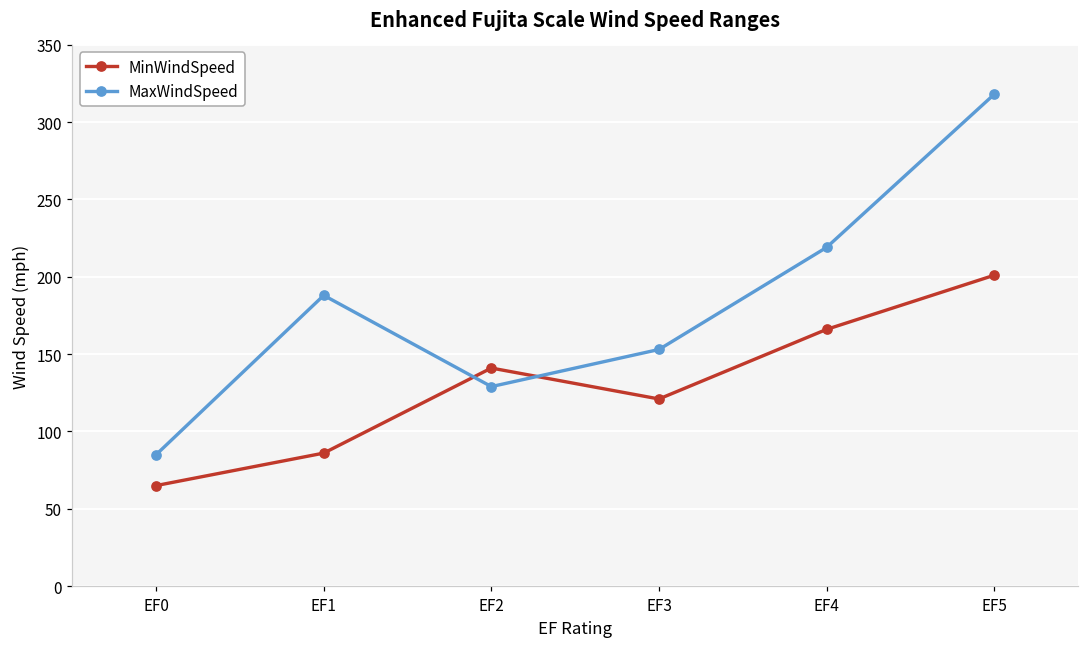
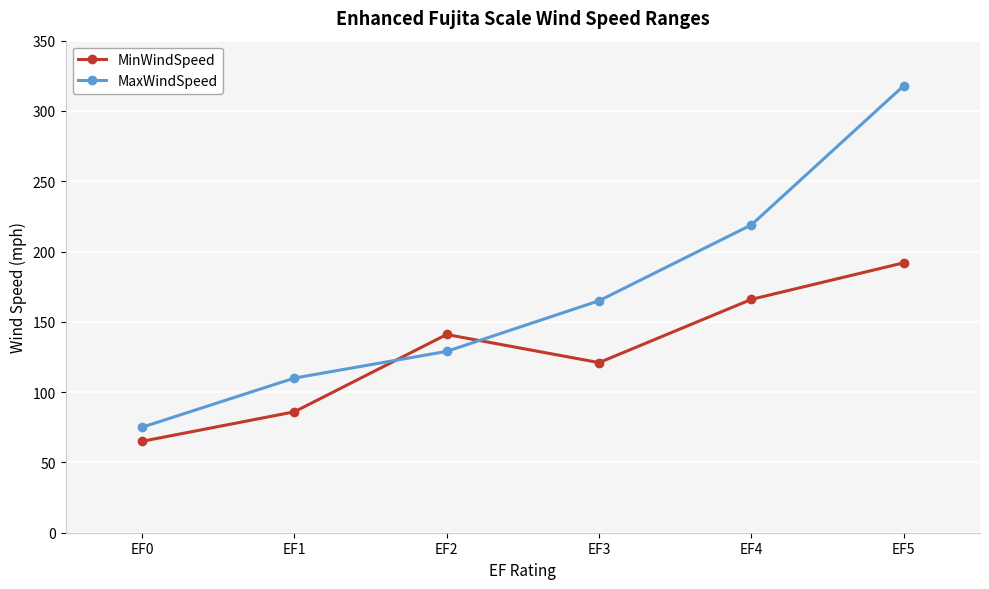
  {
    "MinWindSpeed": {
      "EF0": 65,
      "EF1": 86,
      "EF2": 141,
      "EF3": 121,
      "EF4": 166,
-     "EF5": 201
+     "EF5": 192
    },
    "MaxWindSpeed": {
-     "EF0": 85,
-     "EF1": 188,
+     "EF0": 75,
+     "EF1": 110,
      "EF2": 129,
-     "EF3": 153,
+     "EF3": 165,
      "EF4": 219,
      "EF5": 318
    }
  }
